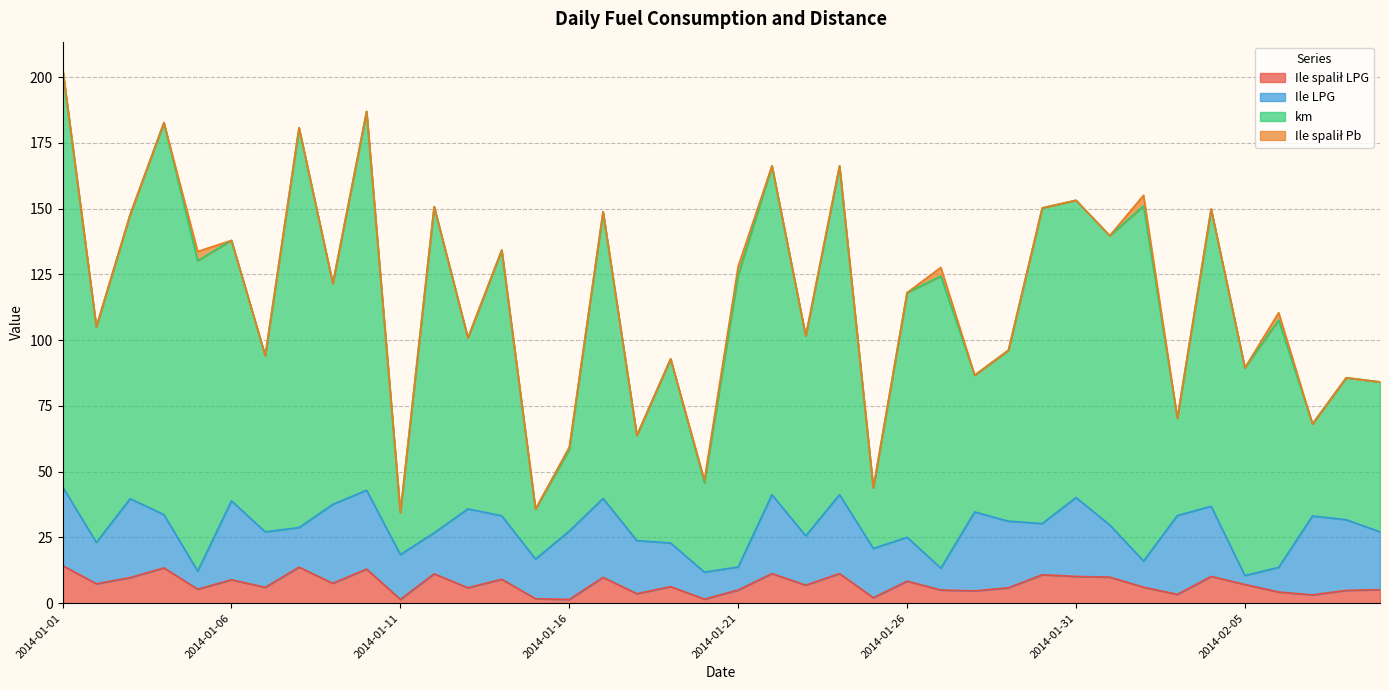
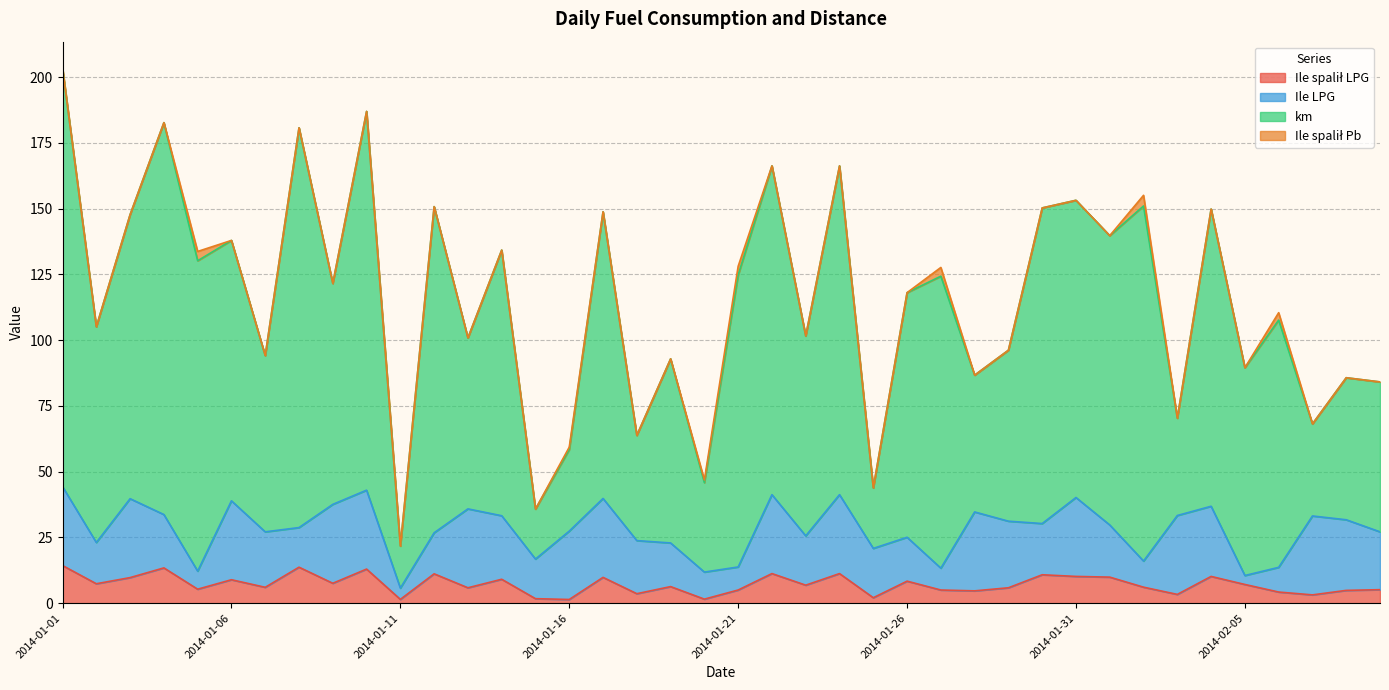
  {
    "Ile LPG": {
      "2014-01-01": 30,
      "2014-01-06": 30,
-     "2014-01-11": 17,
+     "2014-01-11": 4,
      "2014-01-16": 26,
      "2014-01-21": 9,
      "2014-01-26": 17,
      "2014-01-31": 30,
      "2014-02-05": 3
    },
    "km": {
      "2014-01-21": 111
    }
  }
